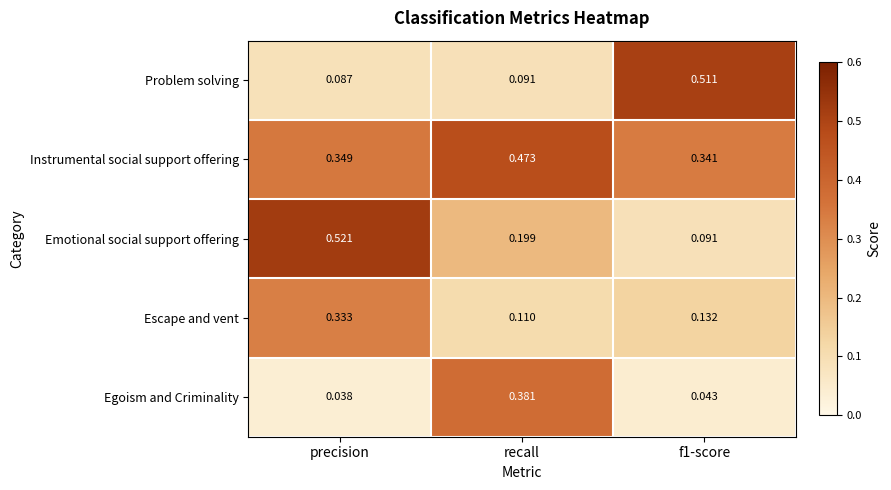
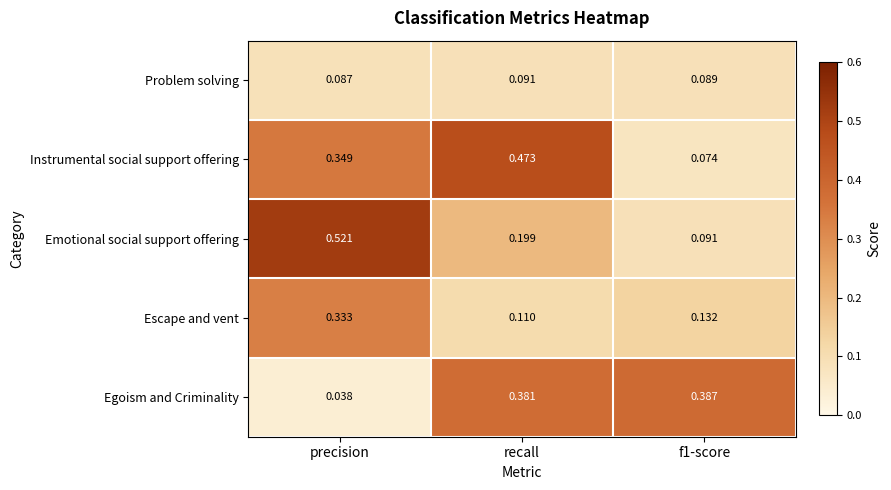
  {
    "Problem solving": {
      "precision": 0.087,
      "recall": 0.091,
-     "f1-score": 0.511
+     "f1-score": 0.089
    },
    "Instrumental social support offering": {
      "precision": 0.349,
      "recall": 0.473,
-     "f1-score": 0.341
+     "f1-score": 0.074
    },
    "Emotional social support offering": {
      "precision": 0.521,
      "recall": 0.199,
      "f1-score": 0.091
    },
    "Escape and vent": {
      "precision": 0.333,
      "recall": 0.110,
      "f1-score": 0.132
    },
    "Egoism and Criminality": {
      "precision": 0.038,
      "recall": 0.381,
-     "f1-score": 0.043
+     "f1-score": 0.387
    }
  }
